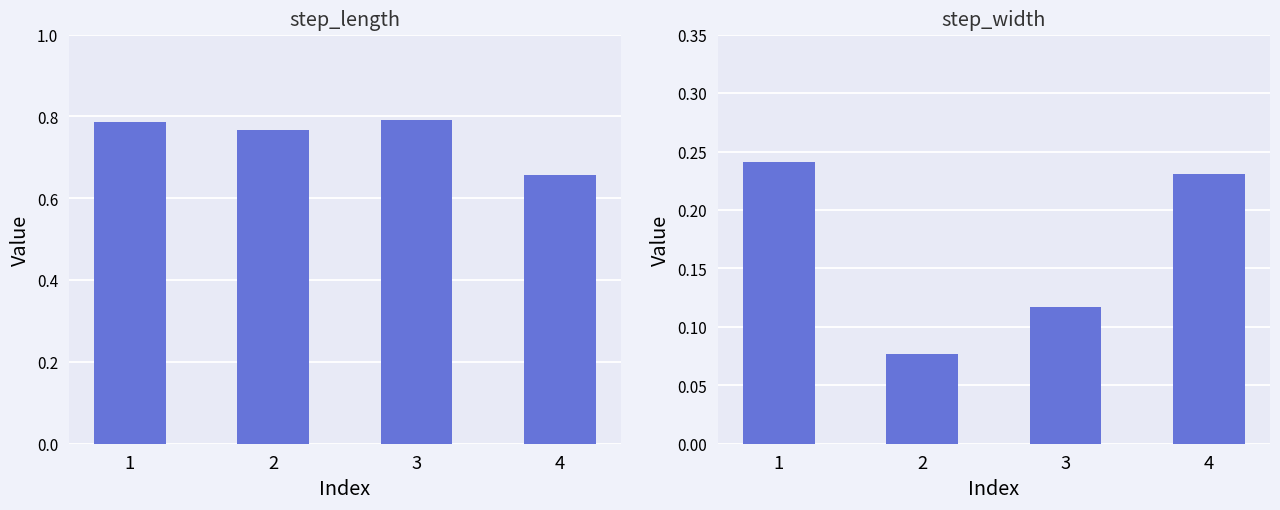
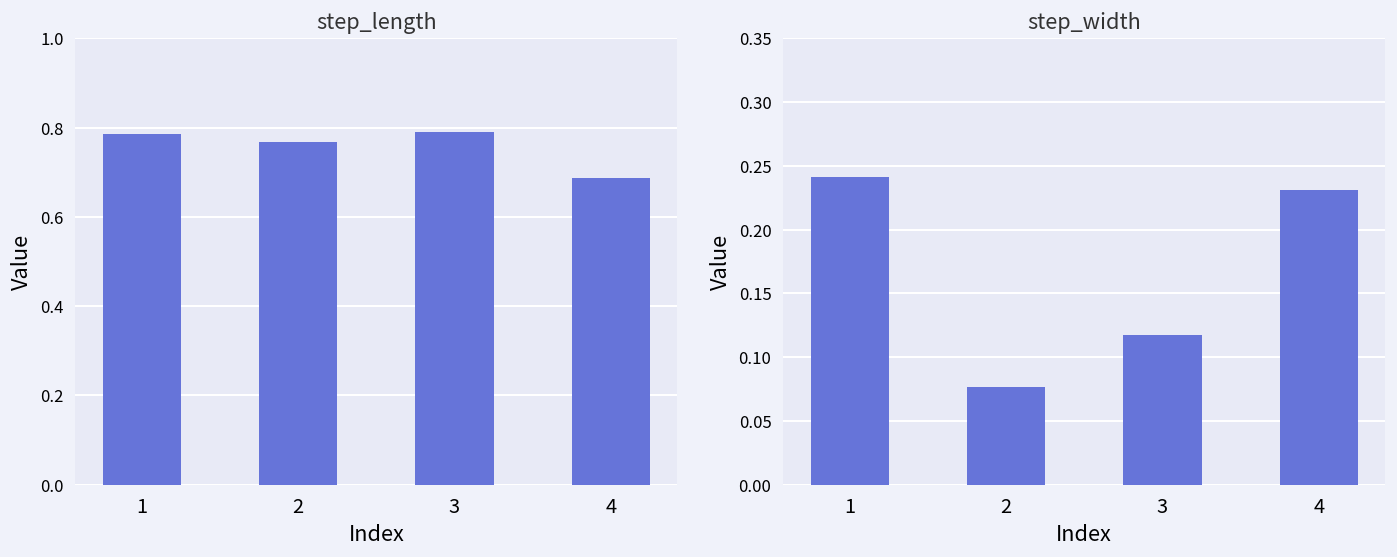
  {
    "step_length": {
      "1": 0.79,
      "2": 0.77,
      "3": 0.79,
-     "4": 0.66
+     "4": 0.69
    },
    "step_width": {
      "1": 0.241,
      "2": 0.076,
      "3": 0.117,
      "4": 0.231
    }
  }
